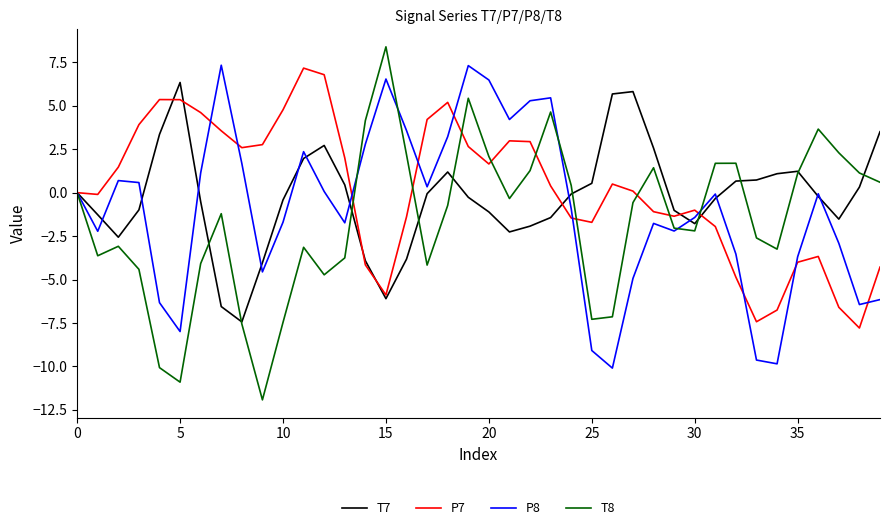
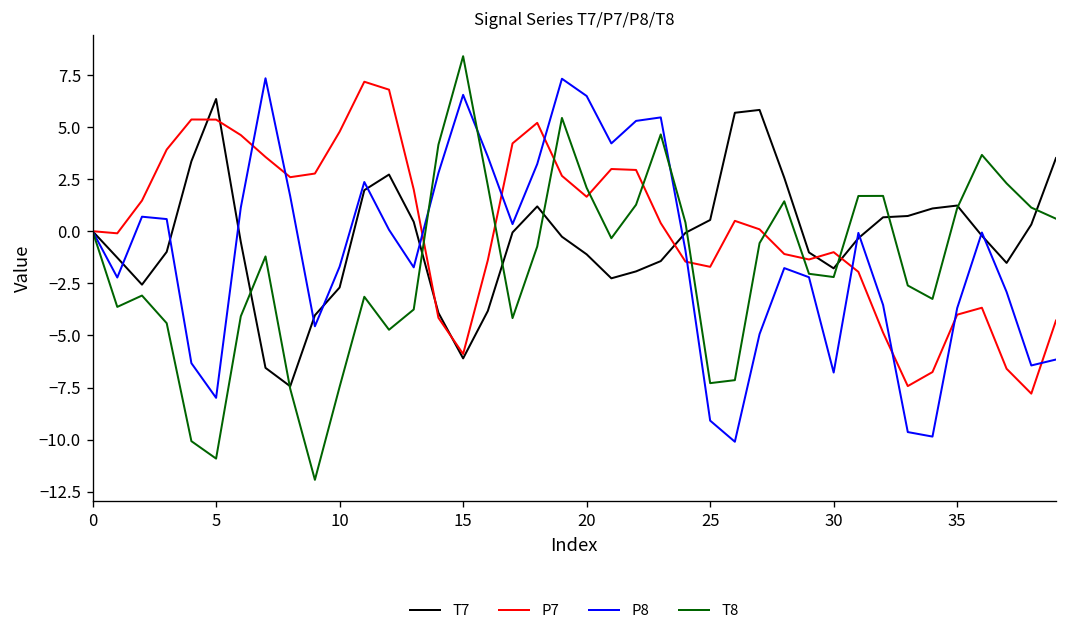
  {
    "T7": {
      "5": 6.3,
-     "10": -0.4,
+     "10": -2.7,
      "15": -6.1,
      "20": -1.1,
      "25": 0.5,
      "30": -1.8
    },
    "P7": {
      "5": 5.4,
      "10": 4.8,
      "15": -5.9,
      "20": 1.7,
      "25": -1.7,
      "30": -1.0,
      "35": -4.0
    },
    "P8": {
      "5": -8.0,
      "10": -1.7,
      "15": 6.5,
      "20": 6.5,
      "25": -9.1,
-     "30": -1.4,
+     "30": -6.8,
      "35": -3.7
    },
    "T8": {
      "5": -10.9,
      "10": -7.5,
      "15": 8.4,
      "20": 2.1,
      "25": -7.3,
      "30": -2.2
    }
  }
